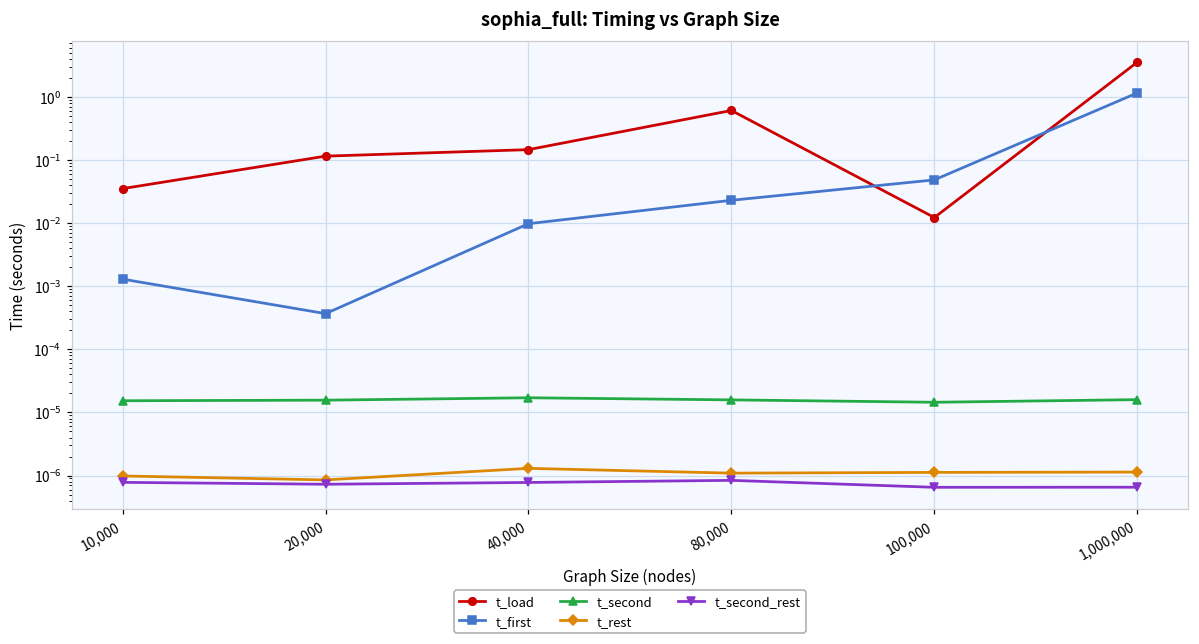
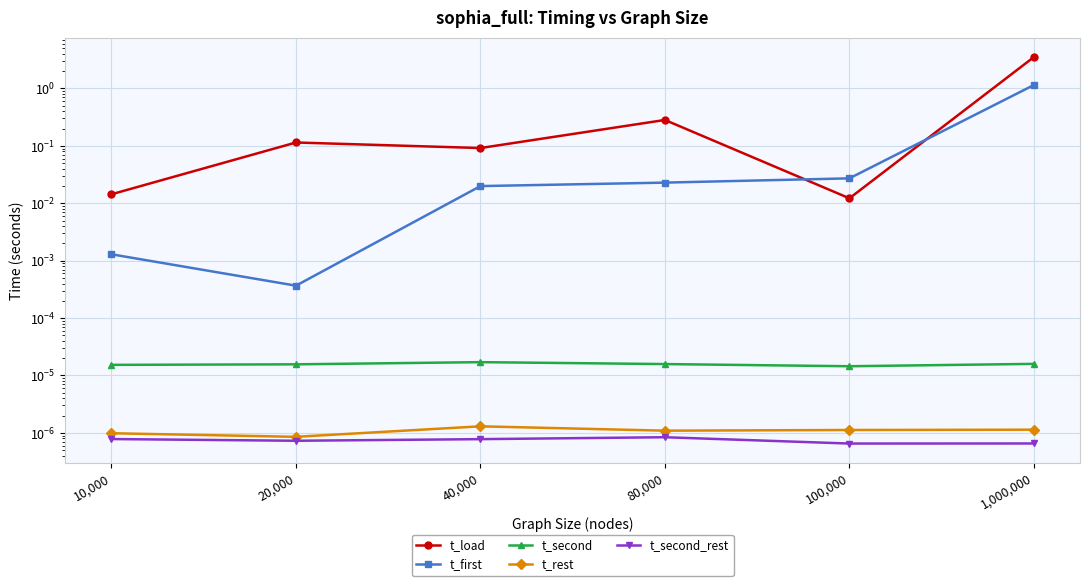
  {
    "t_load": {
-     "10,000": 0.04,
+     "10,000": 0.014,
      "20,000": 0.11,
-     "40,000": 0.15,
-     "80,000": 0.6,
+     "40,000": 0.09,
+     "80,000": 0.3,
      "100,000": 0.012,
      "1,000,000": 4
    },
    "t_first": {
      "10,000": 0.0013,
      "20,000": 0.0004,
-     "40,000": 0.010,
+     "40,000": 0.020,
      "80,000": 0.023,
-     "100,000": 0.05,
+     "100,000": 0.03,
      "1,000,000": 1.1
    },
    "t_second": {
      "10,000": 0.000015,
      "20,000": 0.000016,
      "40,000": 0.000017,
      "80,000": 0.000016,
      "100,000": 0.000014,
      "1,000,000": 0.000016
    },
    "t_rest": {
      "10,000": 0.0000010,
      "20,000": 0.0000009,
      "40,000": 0.0000013,
      "80,000": 0.0000011,
      "100,000": 0.0000011,
      "1,000,000": 0.0000011
    },
    "t_second_rest": {
      "10,000": 0.0000008,
      "20,000": 0.0000007,
      "40,000": 0.0000008,
      "80,000": 0.0000008,
      "100,000": 0.0000007,
      "1,000,000": 0.0000007
    }
  }
